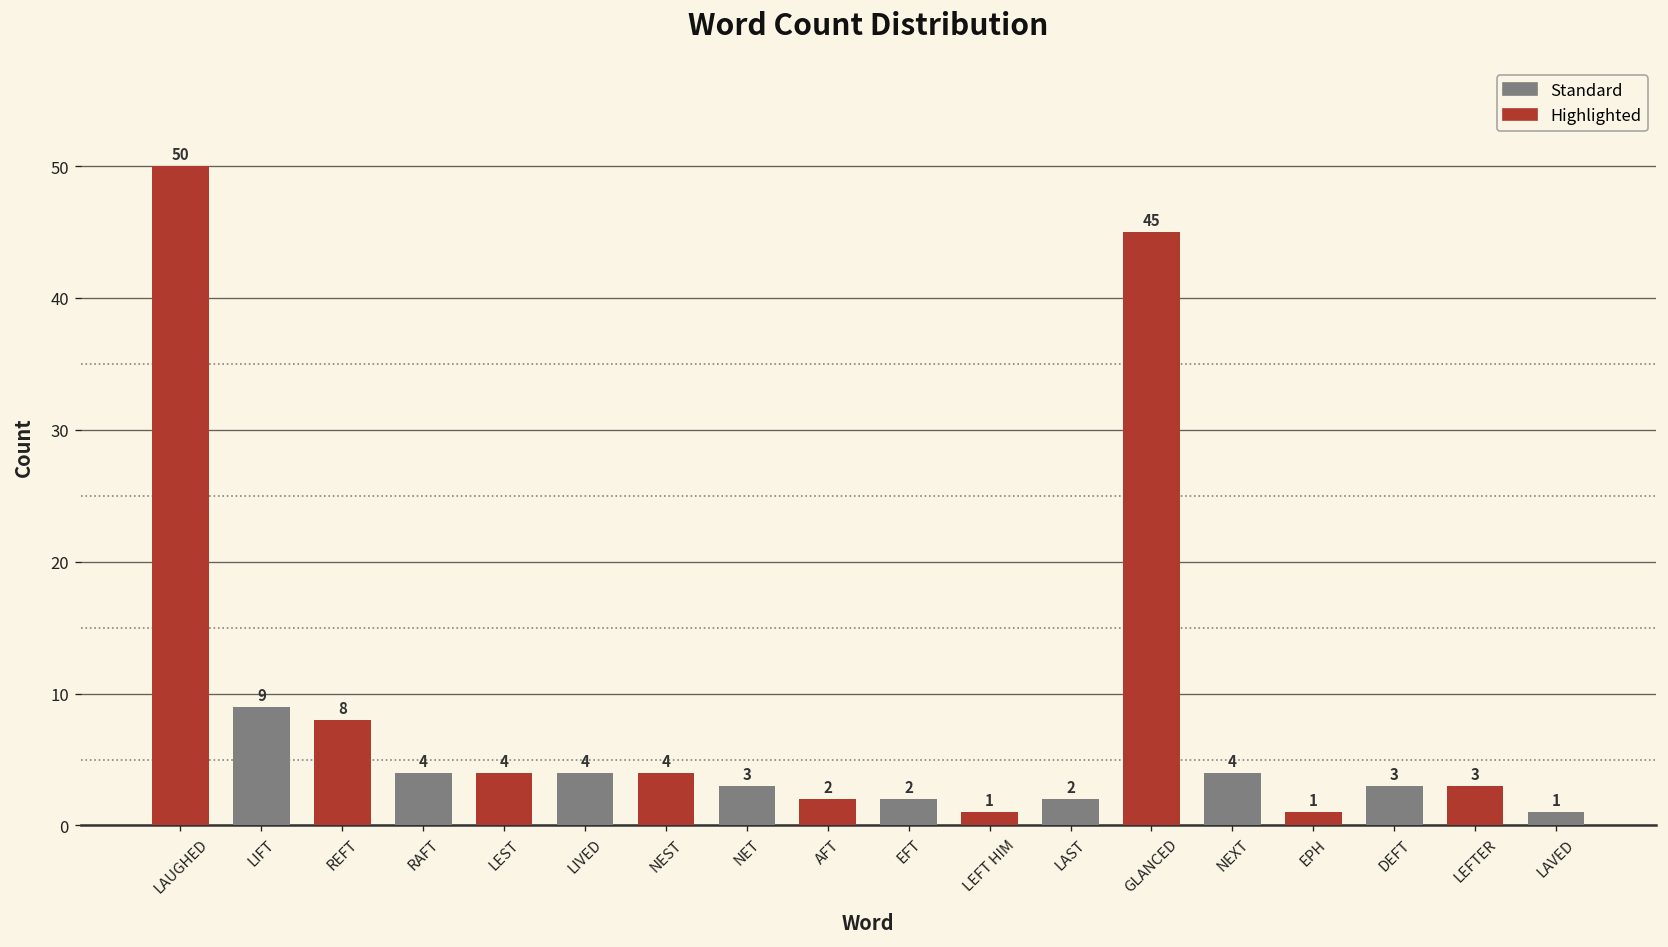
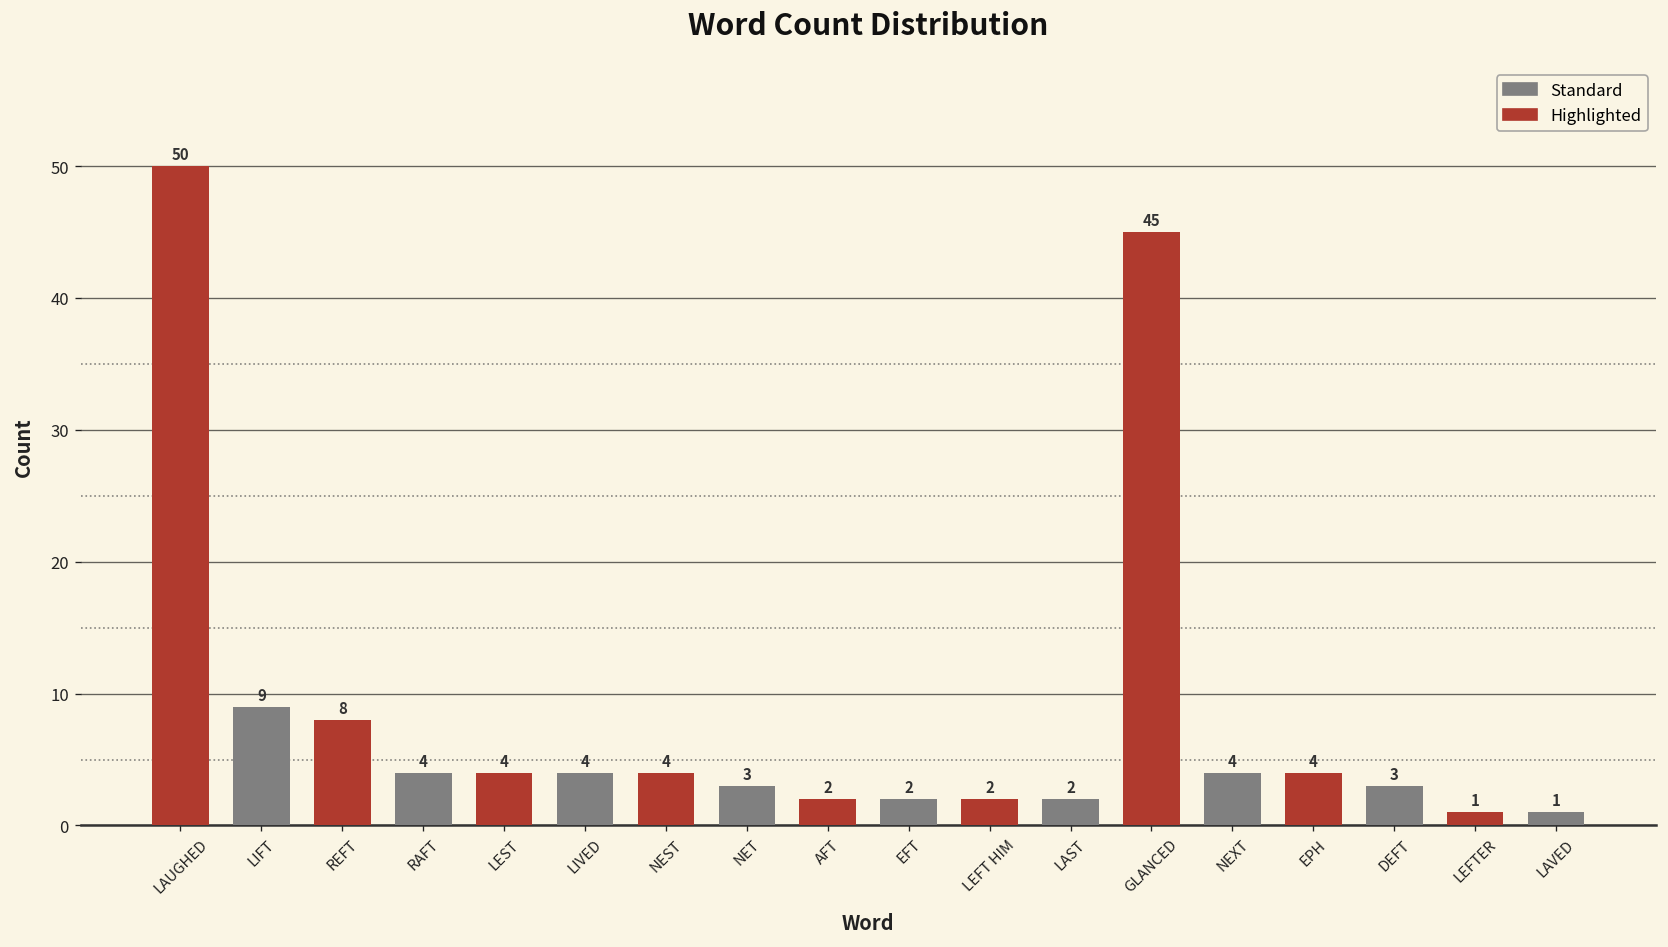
  {
    "LAUGHED": 50,
    "LIFT": 9,
    "REFT": 8,
    "RAFT": 4,
    "LEST": 4,
    "LIVED": 4,
    "NEST": 4,
    "NET": 3,
    "AFT": 2,
    "EFT": 2,
-   "LEFT HIM": 1,
+   "LEFT HIM": 2,
    "LAST": 2,
    "GLANCED": 45,
    "NEXT": 4,
-   "EPH": 1,
+   "EPH": 4,
    "DEFT": 3,
-   "LEFTER": 3,
+   "LEFTER": 1,
    "LAVED": 1
  }
